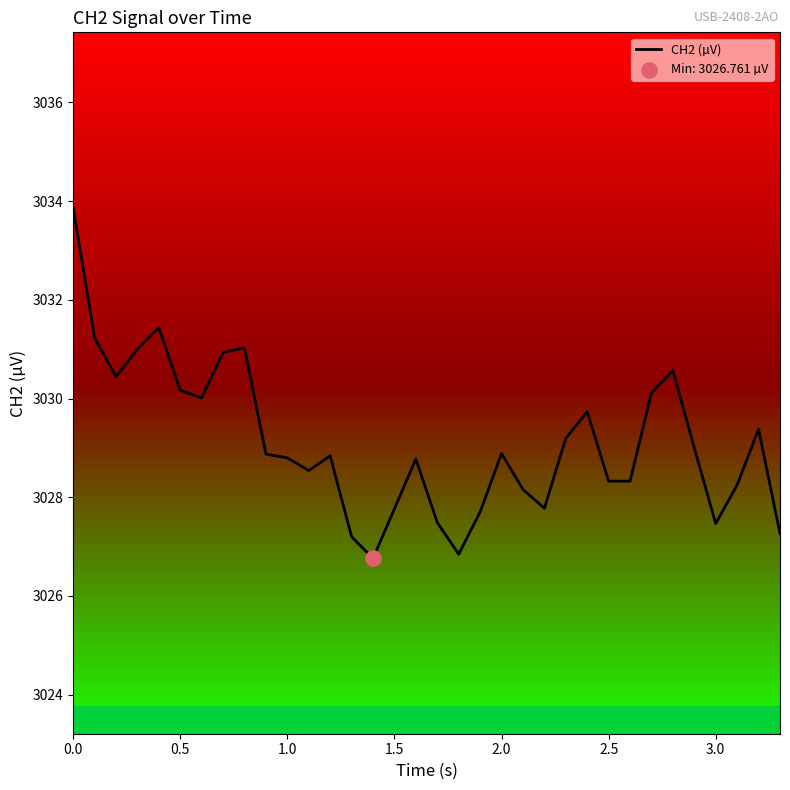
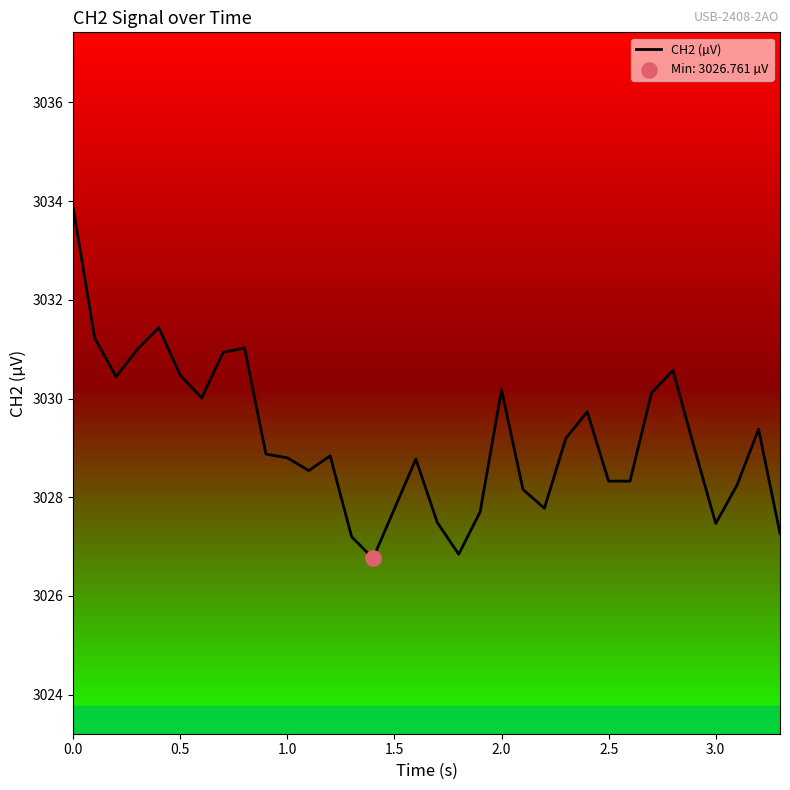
  {
    "CH2 (µV)": {
      "0.0": 3033.9,
-     "0.5": 3030.2,
+     "0.5": 3030.5,
      "1.0": 3028.8,
      "1.5": 3027.8,
-     "2.0": 3028.9,
+     "2.0": 3030.2,
      "2.5": 3028.3,
      "3.0": 3027.5
    }
  }
